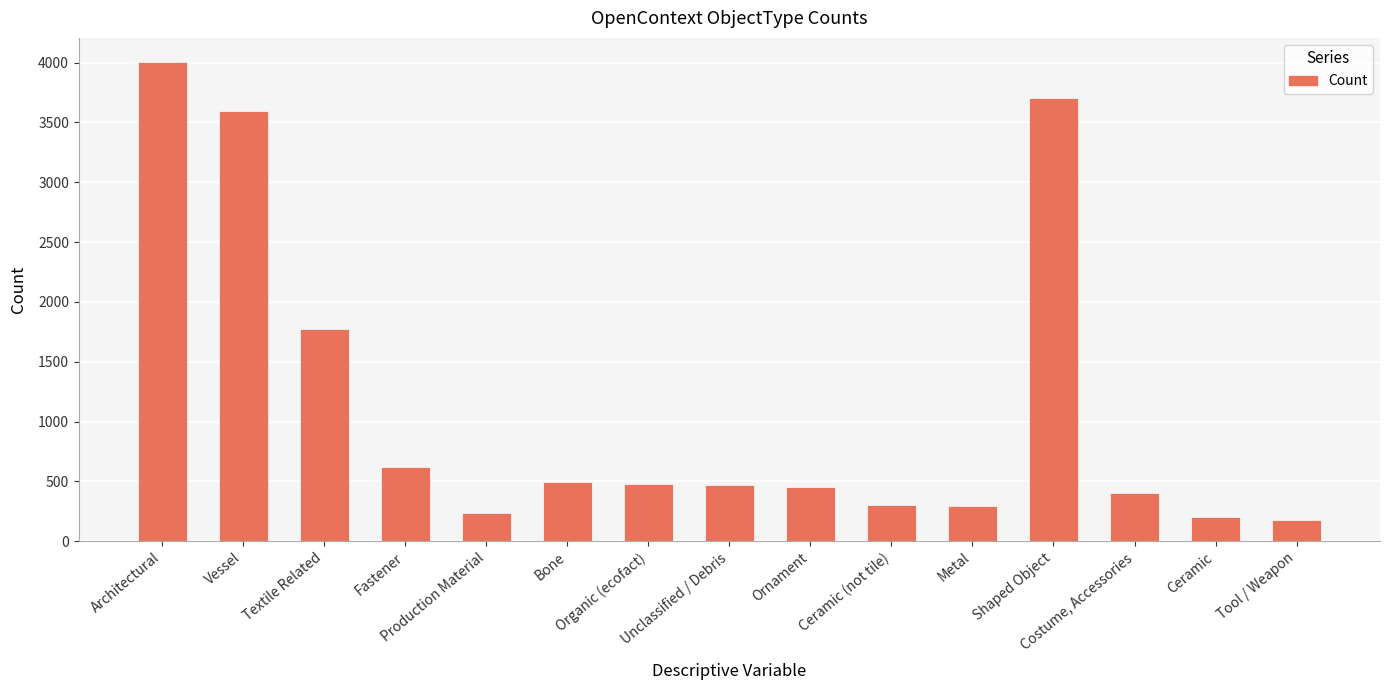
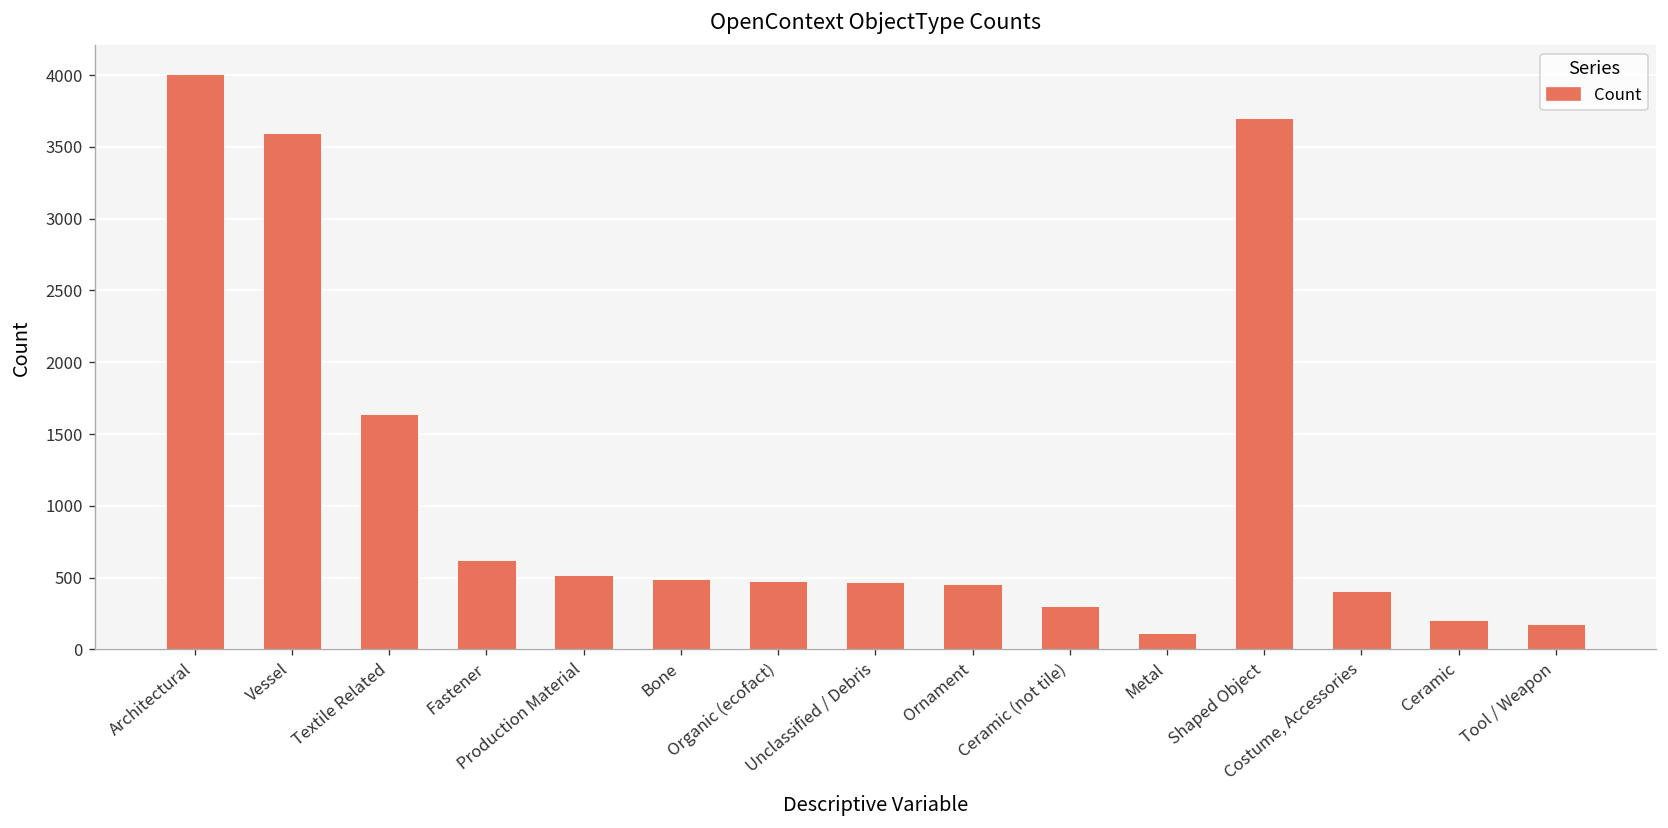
  {
    "Architectural": 4010,
    "Vessel": 3600,
-   "Textile Related": 1780,
+   "Textile Related": 1640,
    "Fastener": 620,
-   "Production Material": 240,
+   "Production Material": 520,
    "Bone": 490,
    "Organic (ecofact)": 480,
    "Unclassified / Debris": 470,
    "Ornament": 450,
    "Ceramic (not tile)": 300,
-   "Metal": 300,
+   "Metal": 120,
    "Shaped Object": 3700,
    "Costume, Accessories": 410,
    "Ceramic": 200,
    "Tool / Weapon": 180
  }
